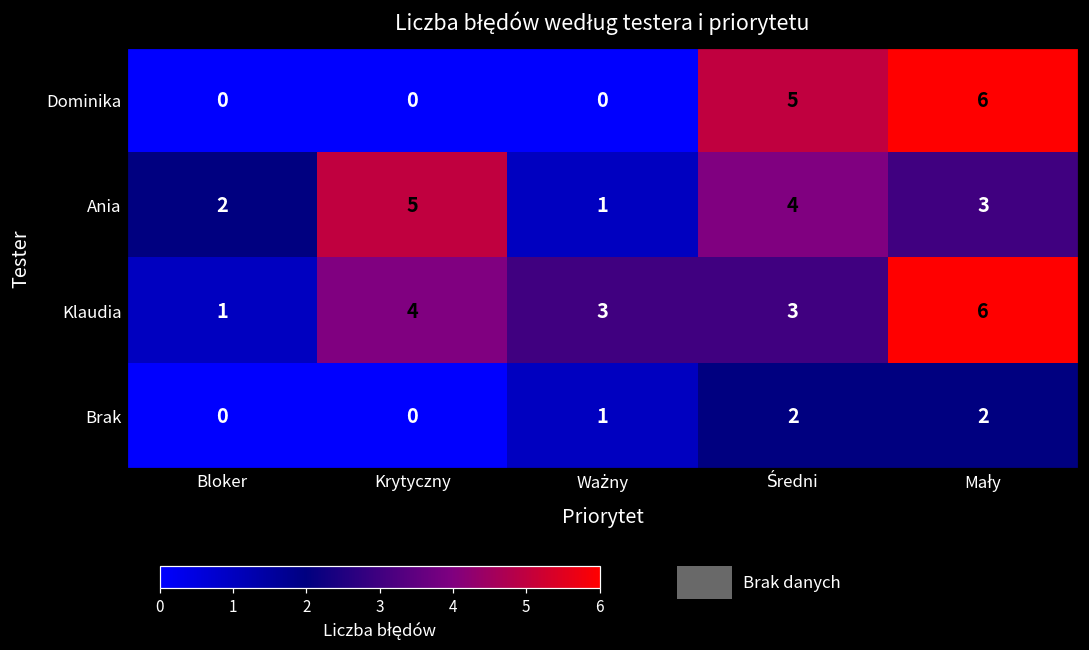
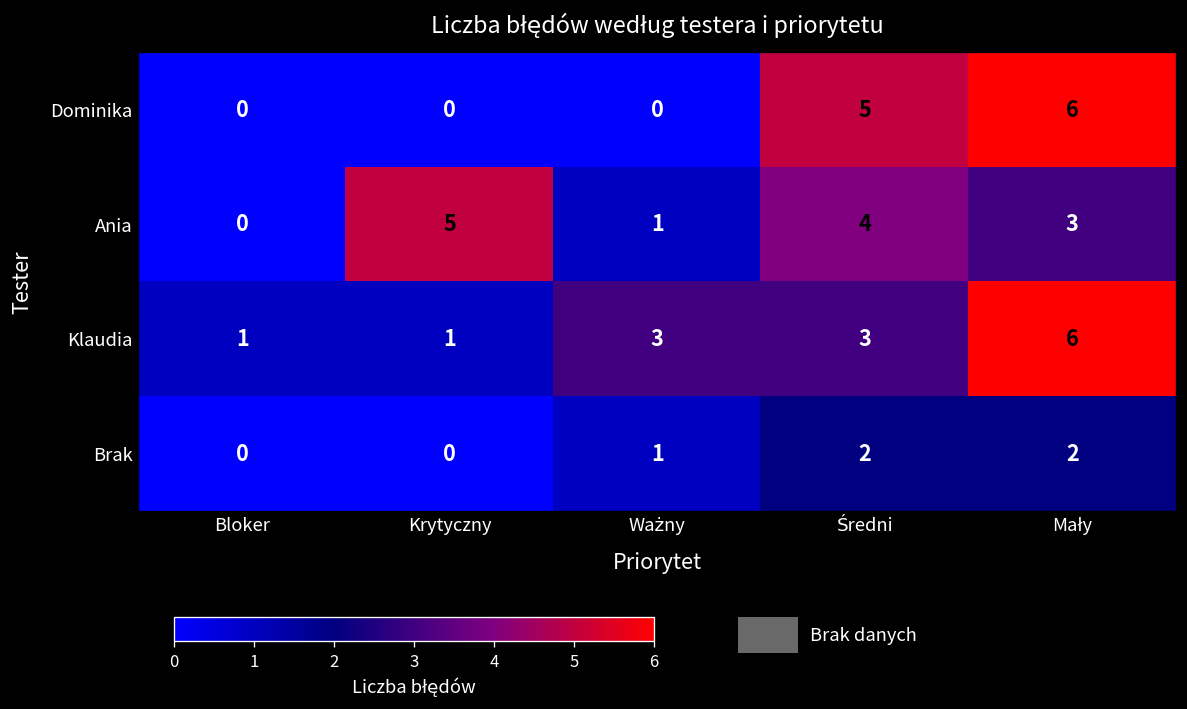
  {
    "Dominika": {
      "Bloker": 0,
      "Krytyczny": 0,
      "Ważny": 0,
      "Średni": 5,
      "Mały": 6
    },
    "Ania": {
-     "Bloker": 2,
+     "Bloker": 0,
      "Krytyczny": 5,
      "Ważny": 1,
      "Średni": 4,
      "Mały": 3
    },
    "Klaudia": {
      "Bloker": 1,
-     "Krytyczny": 4,
+     "Krytyczny": 1,
      "Ważny": 3,
      "Średni": 3,
      "Mały": 6
    },
    "Brak": {
      "Bloker": 0,
      "Krytyczny": 0,
      "Ważny": 1,
      "Średni": 2,
      "Mały": 2
    }
  }
